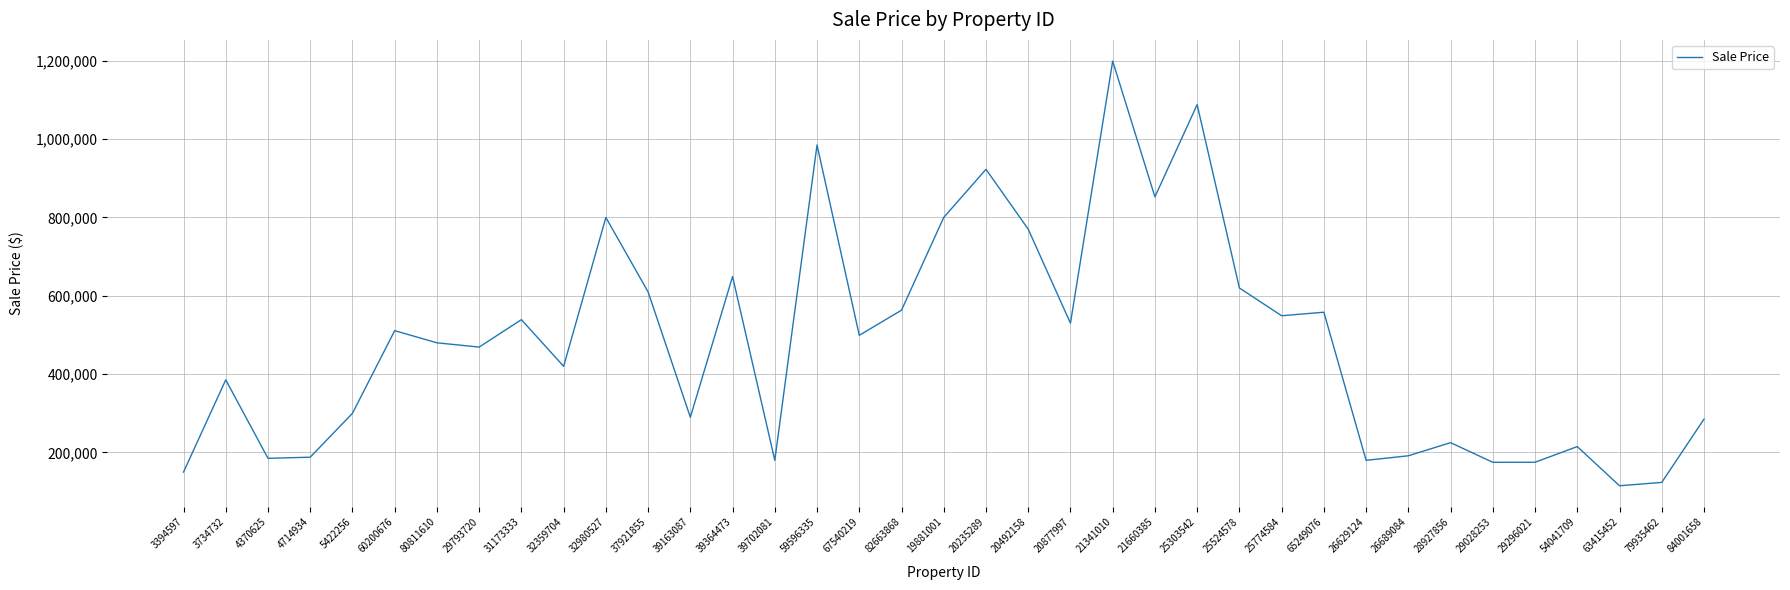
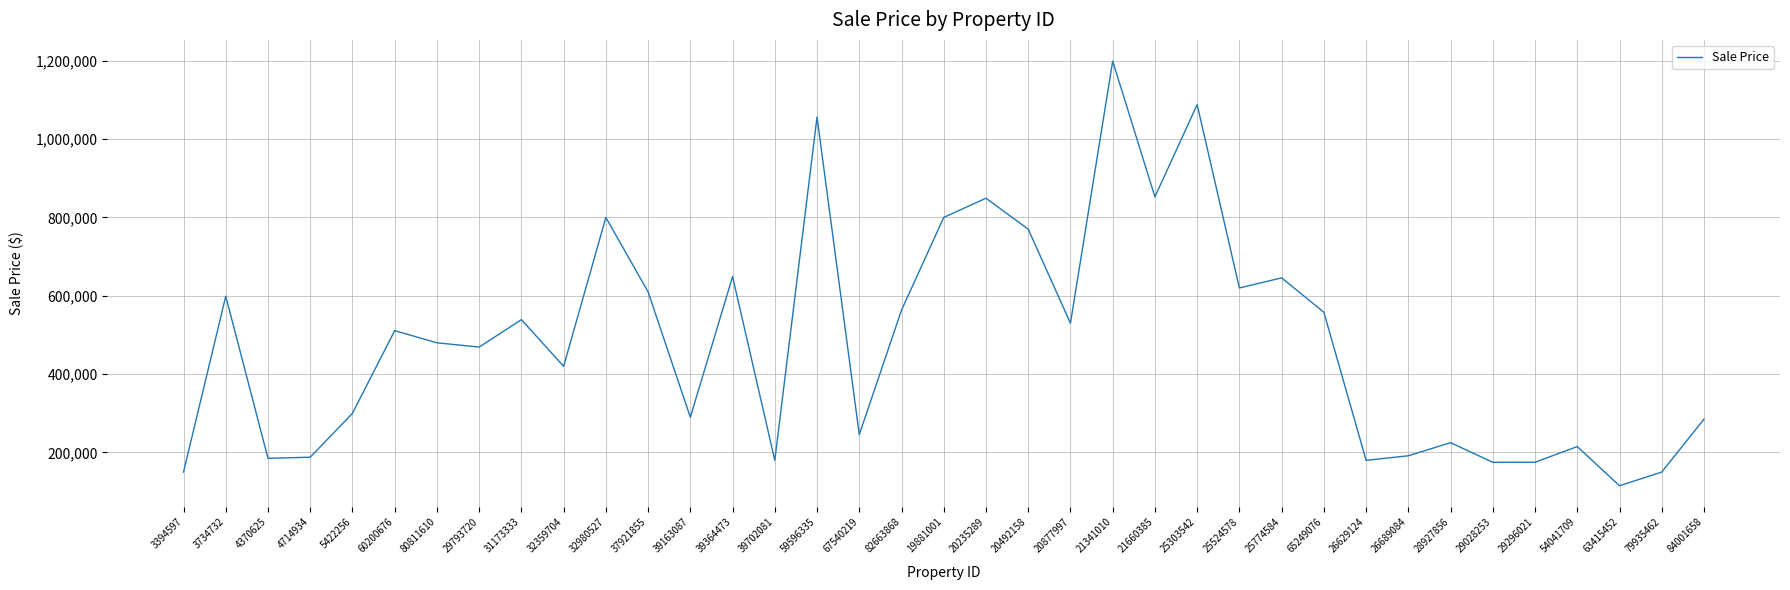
  {
    "3394597": "150,000",
-   "3734732": "390,000",
+   "3734732": "600,000",
    "4370625": "190,000",
    "4714934": "190,000",
    "5422256": "300,000",
    "60200676": "510,000",
    "80811610": "480,000",
    "29793720": "470,000",
    "31173333": "540,000",
    "32359704": "420,000",
    "32980527": "800,000",
    "37921855": "610,000",
    "39163087": "290,000",
    "39364473": "650,000",
    "39702081": "180,000",
-   "59596335": "980,000",
-   "67540219": "500,000",
+   "59596335": "1,060,000",
+   "67540219": "250,000",
    "82663868": "560,000",
    "19881001": "800,000",
-   "20235289": "920,000",
+   "20235289": "850,000",
    "20492158": "770,000",
    "20877997": "530,000",
    "21341010": "1,200,000",
    "21660385": "850,000",
    "25303542": "1,090,000",
    "25524578": "620,000",
-   "25774584": "550,000",
+   "25774584": "650,000",
    "65249076": "560,000",
    "26629124": "180,000",
    "26689084": "190,000",
    "28927856": "230,000",
    "29028253": "170,000",
    "29296021": "170,000",
    "54041709": "220,000",
    "63415452": "120,000",
-   "79935462": "120,000",
+   "79935462": "150,000",
    "84001658": "290,000"
  }
